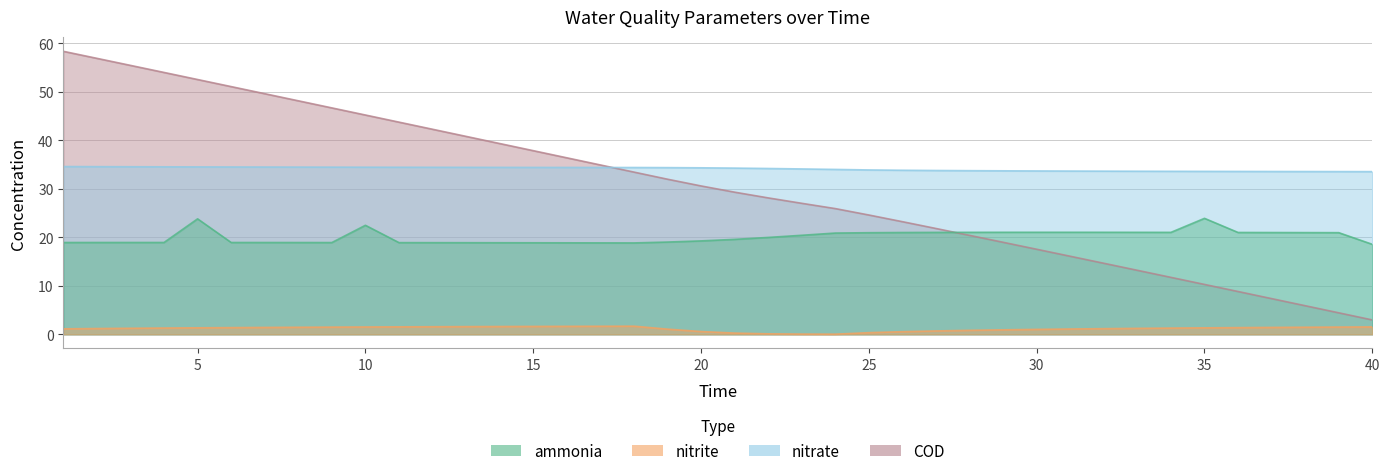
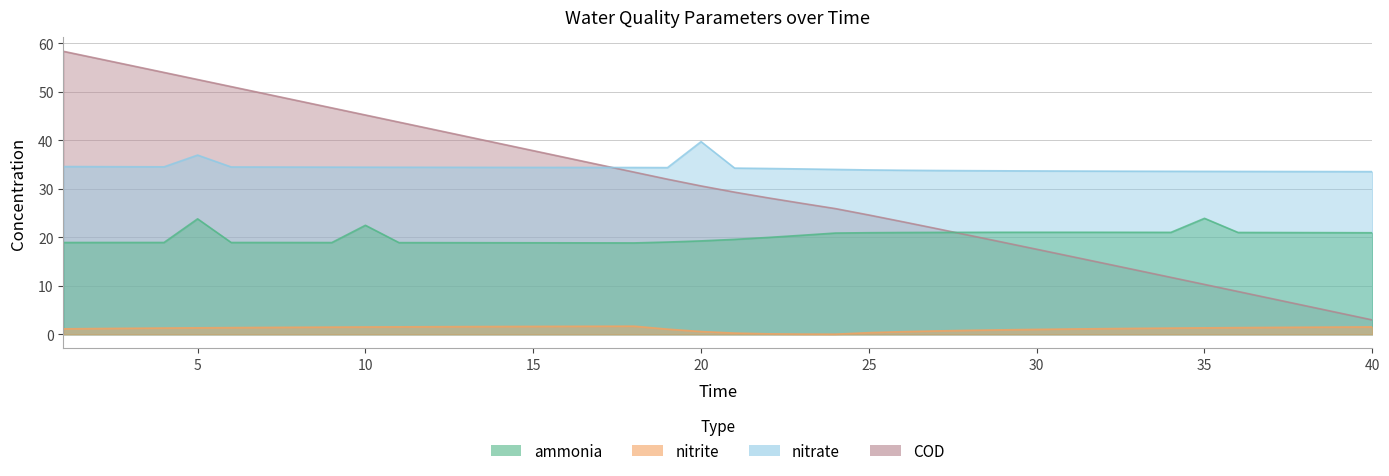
  {
    "nitrate": {
-     "5": 35,
+     "5": 37,
      "10": 34,
      "15": 34,
-     "20": 34,
+     "20": 40,
      "25": 34,
      "30": 34,
      "35": 34,
      "40": 34
    },
    "ammonia": {
      "5": 24,
      "10": 22,
      "15": 19,
      "20": 19,
      "25": 21,
      "30": 21,
      "35": 24,
-     "40": 19
+     "40": 21
    }
  }
